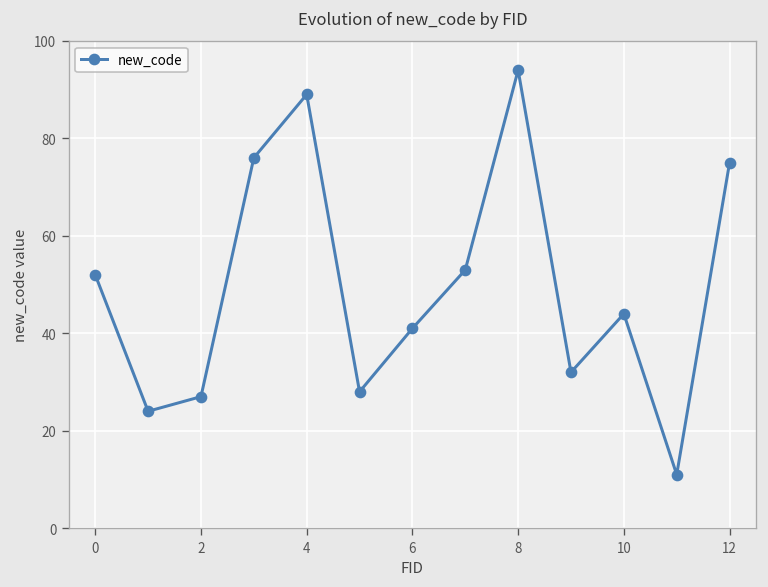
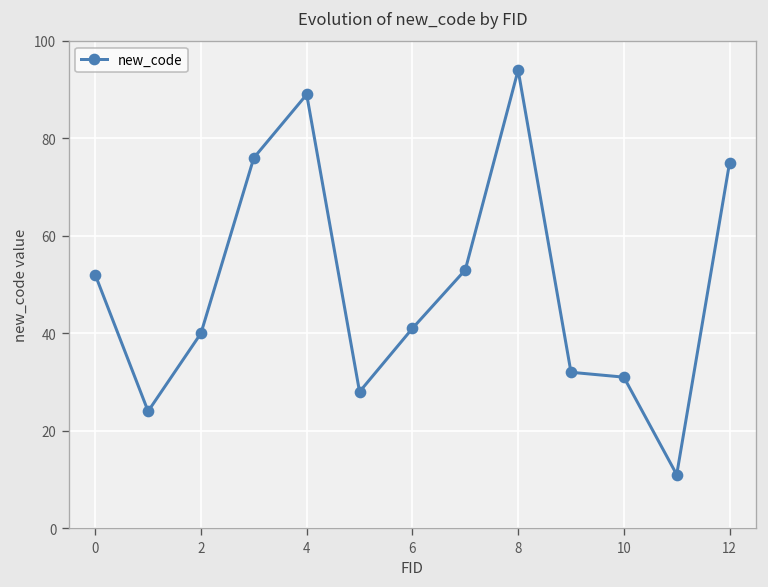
  {
    "0": 52,
-   "2": 27,
+   "2": 40,
    "4": 89,
    "6": 41,
    "8": 94,
-   "10": 44,
+   "10": 31,
    "12": 75
  }
